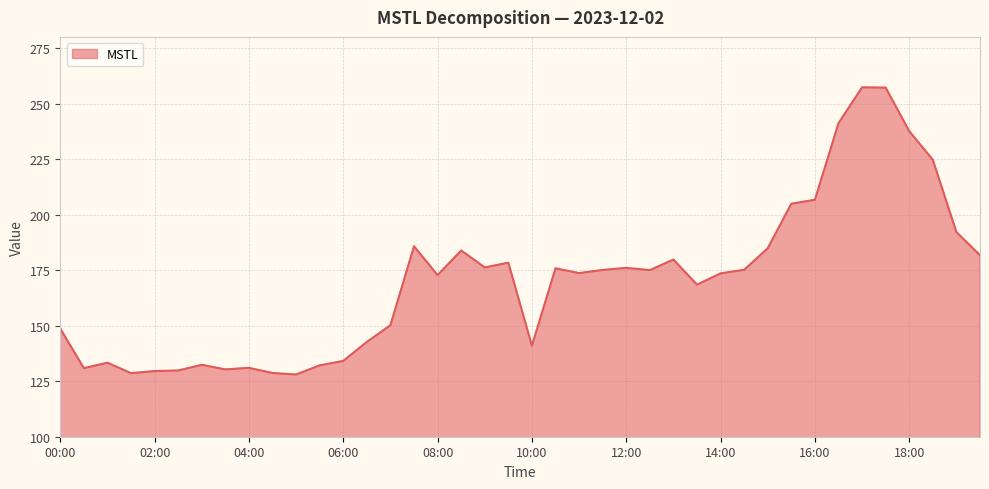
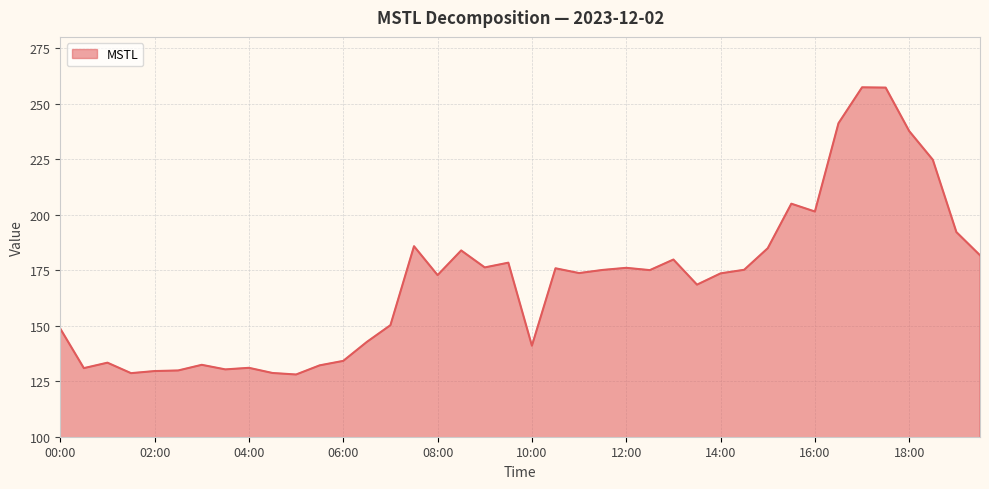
  {
    "00:00": 149,
    "02:00": 130,
    "04:00": 131,
    "06:00": 134,
    "08:00": 173,
    "10:00": 141,
    "12:00": 176,
    "14:00": 174,
-   "16:00": 207,
+   "16:00": 201,
    "18:00": 238
  }
